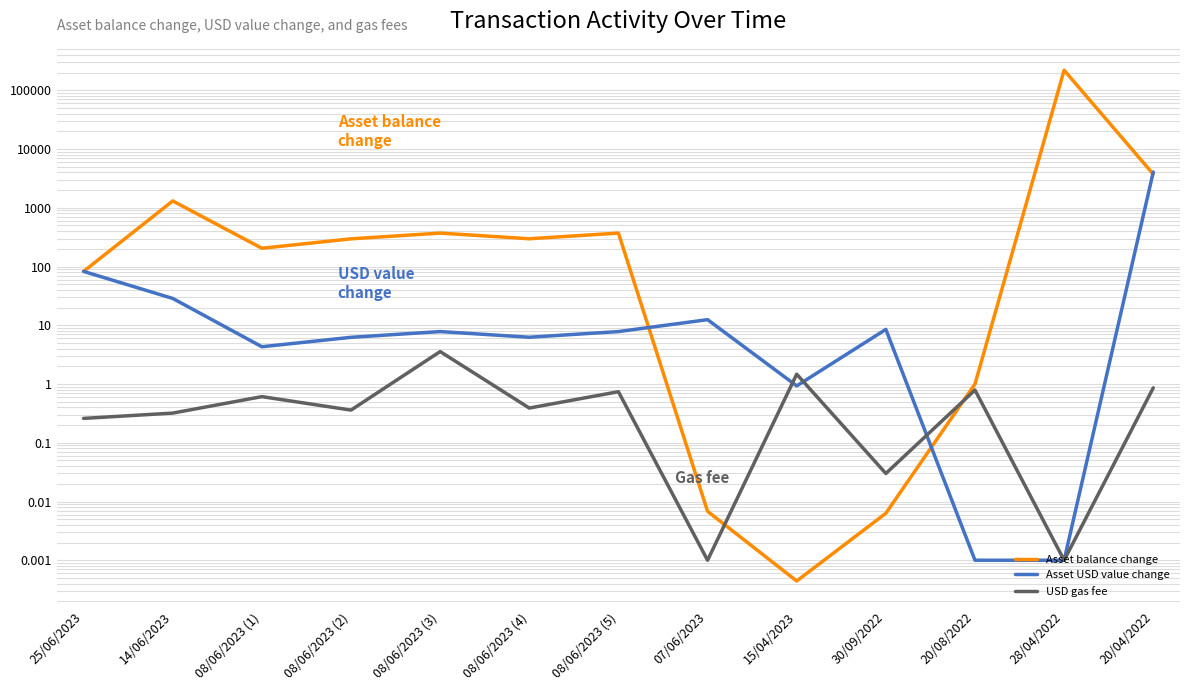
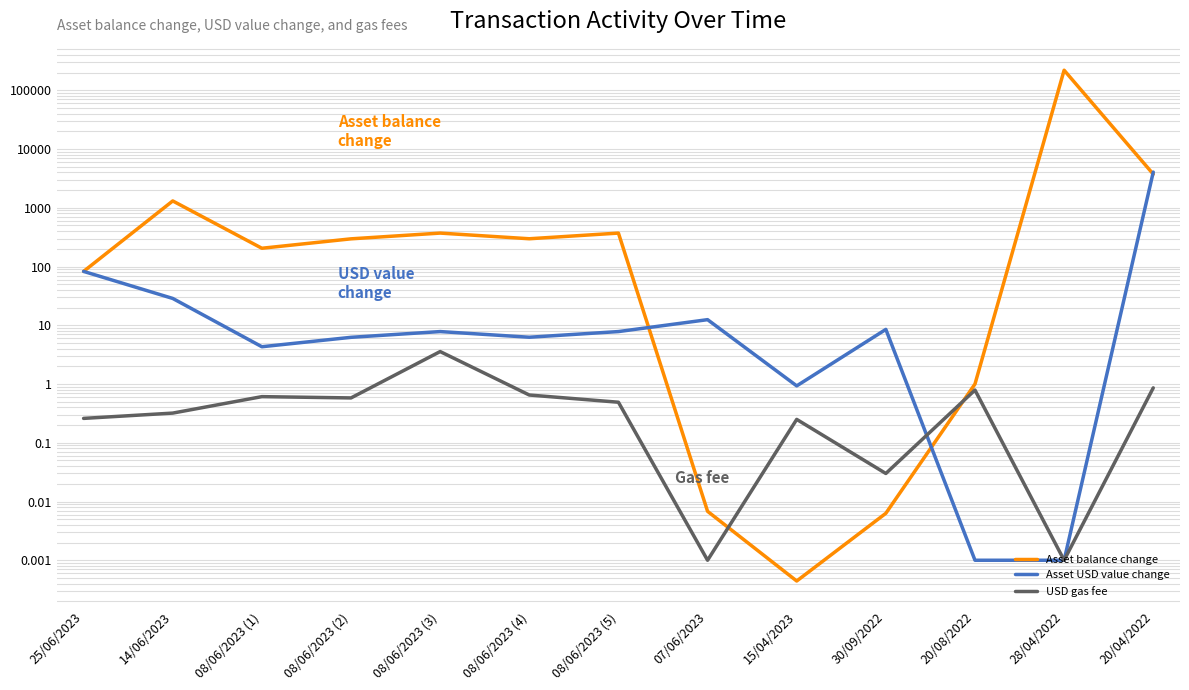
  {
    "Asset balance change": {
      "14/06/2023": 1300,
      "08/06/2023 (1)": 200,
      "08/06/2023 (2)": 300,
      "08/06/2023 (3)": 400,
      "08/06/2023 (4)": 300,
      "08/06/2023 (5)": 400,
      "07/06/2023": 0.007,
      "15/04/2023": 0.0004,
      "30/09/2022": 0.006,
      "20/08/2022": 1.0,
      "28/04/2022": 220000
    },
    "Asset USD value change": {
      "14/06/2023": 30,
      "08/06/2023 (1)": 4,
      "08/06/2023 (2)": 6,
      "08/06/2023 (3)": 8,
      "08/06/2023 (4)": 6,
      "08/06/2023 (5)": 8,
      "07/06/2023": 12,
      "15/04/2023": 0.9,
      "30/09/2022": 9,
      "20/08/2022": 0.0010
    },
    "USD gas fee": {
      "25/06/2023": 0.3,
      "14/06/2023": 0.3,
      "08/06/2023 (1)": 0.6,
-     "08/06/2023 (2)": 0.4,
+     "08/06/2023 (2)": 0.6,
      "08/06/2023 (3)": 4,
-     "08/06/2023 (4)": 0.4,
-     "08/06/2023 (5)": 0.7,
+     "08/06/2023 (4)": 0.7,
+     "08/06/2023 (5)": 0.5,
      "07/06/2023": 0.0010,
-     "15/04/2023": 1.5,
+     "15/04/2023": 0.25,
      "30/09/2022": 0.03,
      "20/08/2022": 0.8,
      "20/04/2022": 0.9
    }
  }
